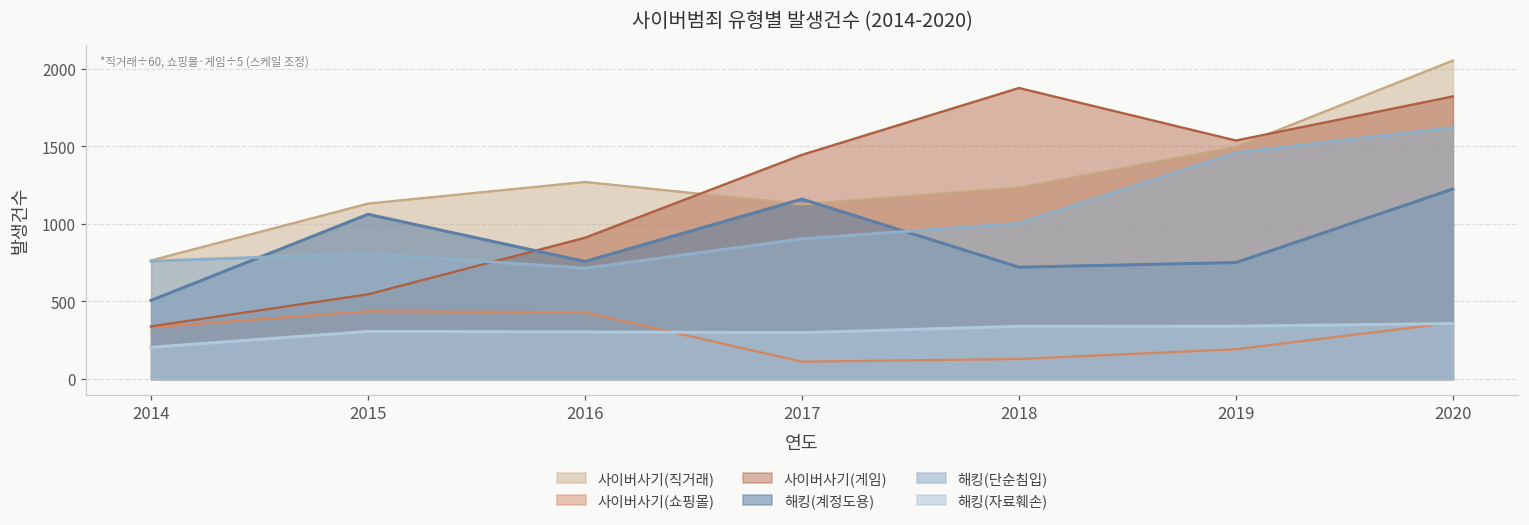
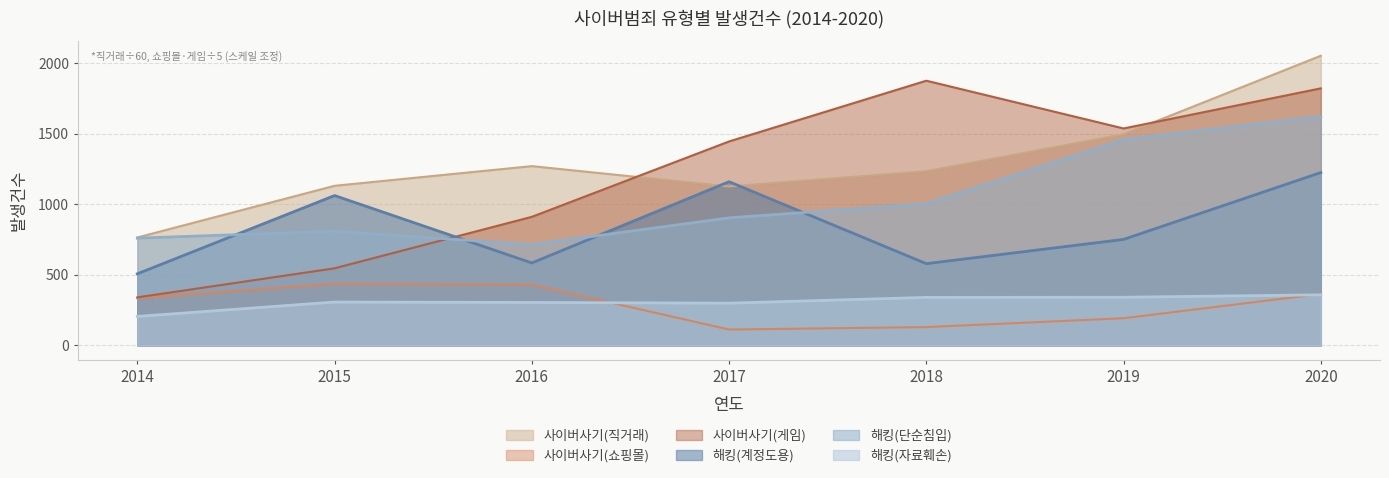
  {
    "해킹(계정도용)": {
      "2014": 510,
      "2015": 1060,
-     "2016": 760,
+     "2016": 580,
      "2017": 1160,
-     "2018": 720,
+     "2018": 580,
      "2019": 750,
      "2020": 1230
    }
  }
